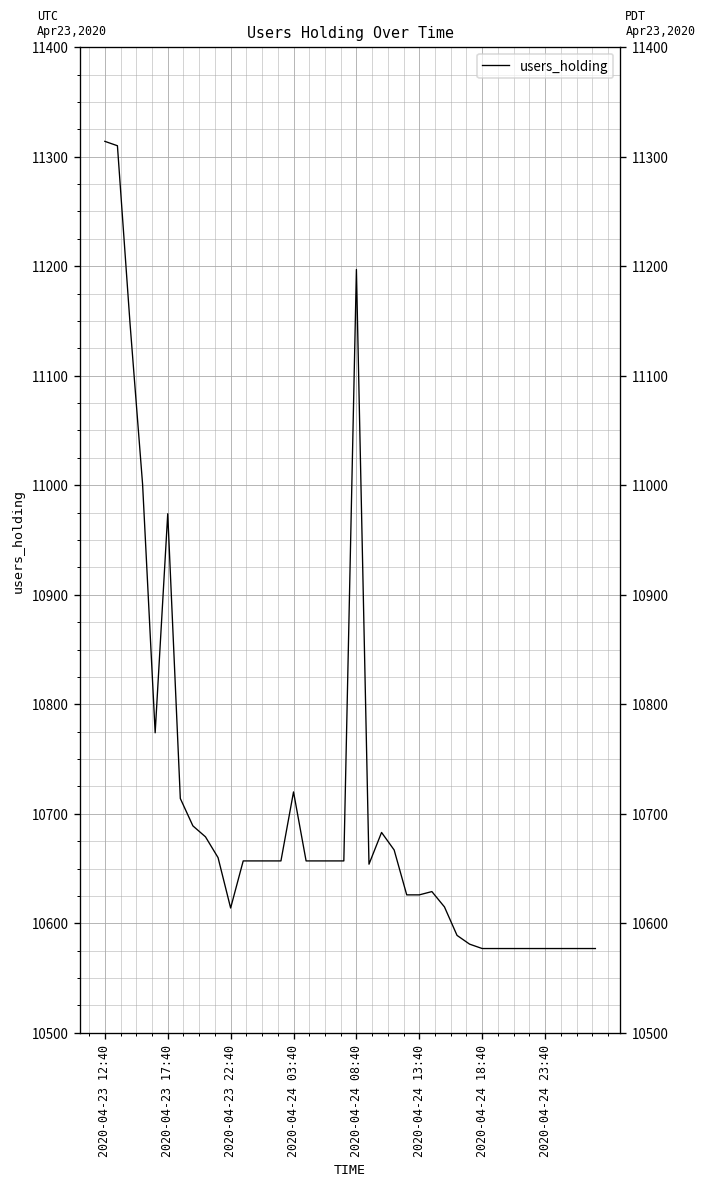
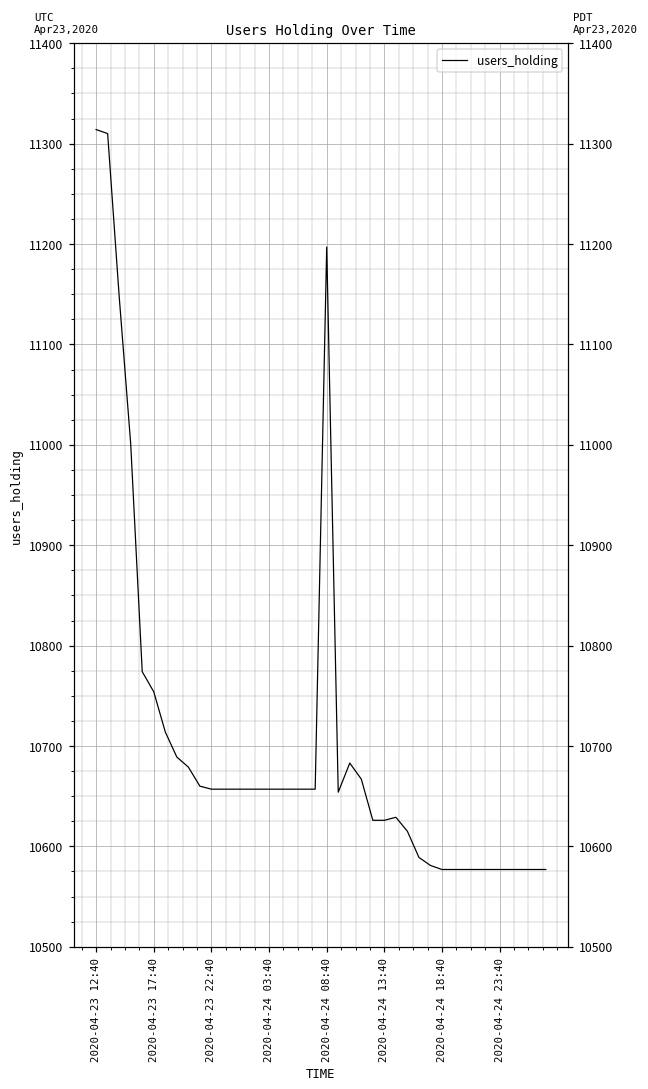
  {
    "2020-04-23 12:40": 11310,
-   "2020-04-23 17:40": 10970,
-   "2020-04-23 22:40": 10610,
-   "2020-04-24 03:40": 10720,
+   "2020-04-23 17:40": 10750,
+   "2020-04-23 22:40": 10660,
+   "2020-04-24 03:40": 10660,
    "2020-04-24 08:40": 11200,
    "2020-04-24 13:40": 10630,
    "2020-04-24 18:40": 10580,
    "2020-04-24 23:40": 10580
  }
